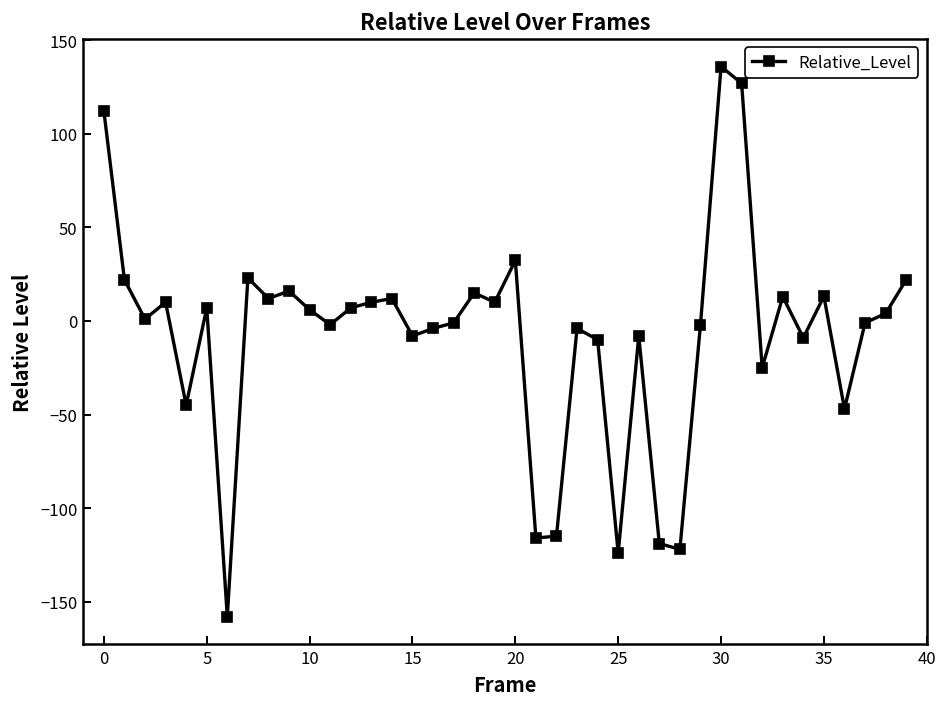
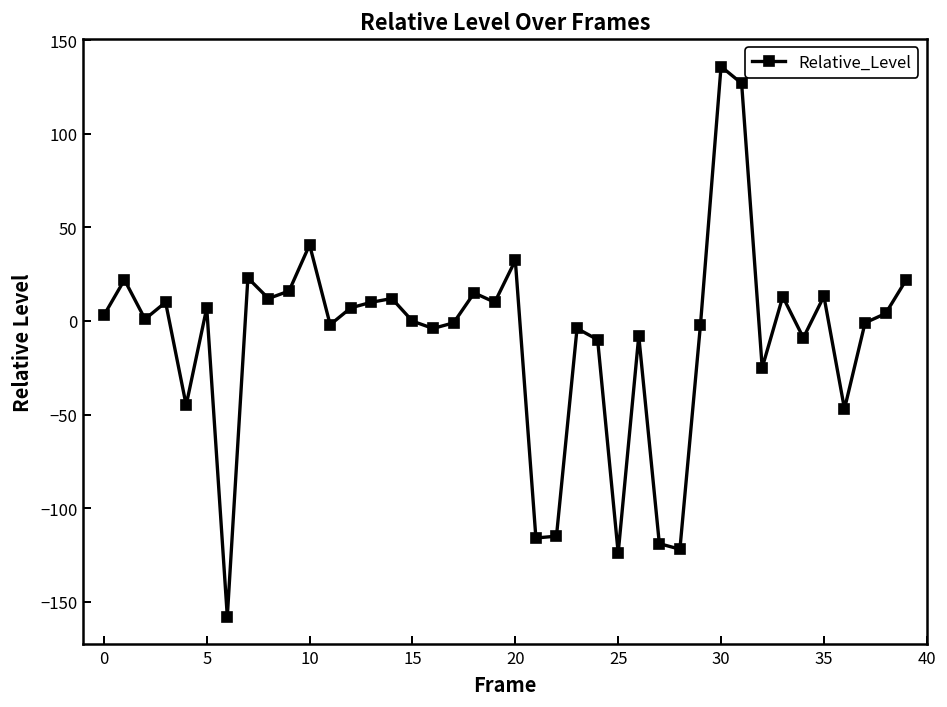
  {
-   "0": 112,
+   "0": 3,
    "5": 7,
-   "10": 6,
-   "15": -8,
+   "10": 41,
+   "15": 0,
    "20": 32,
    "25": -124,
    "30": 136,
    "35": 13
  }
